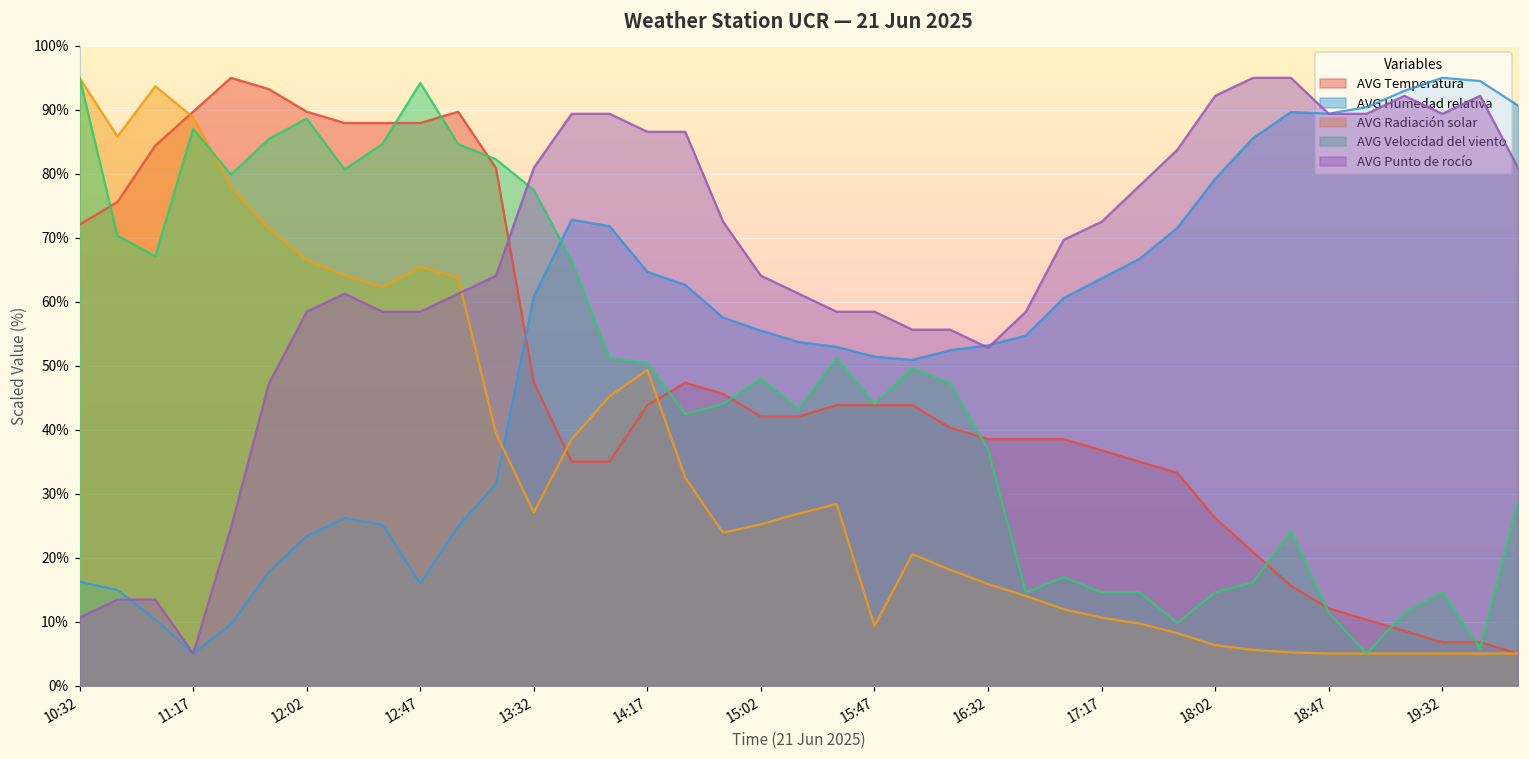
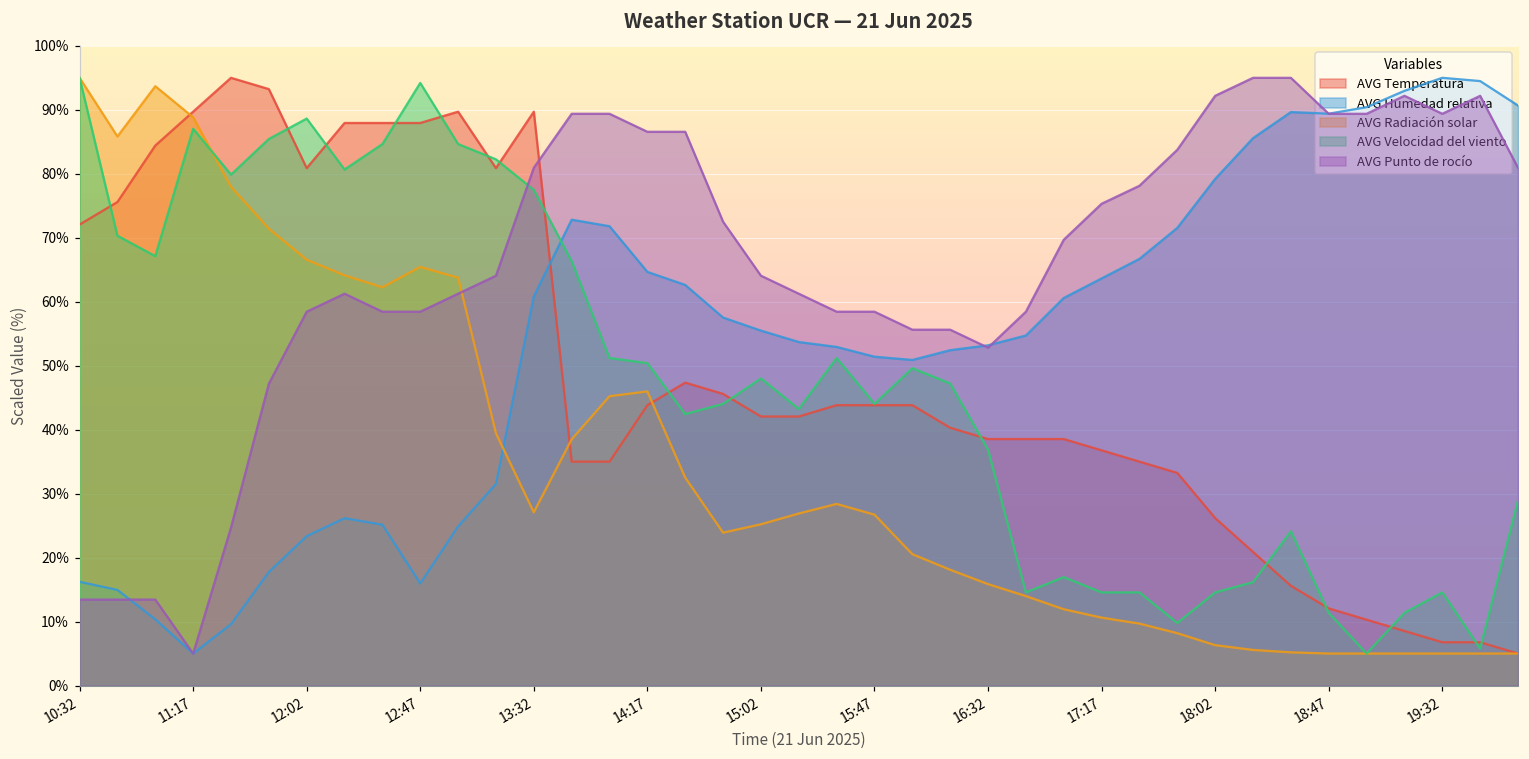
  {
    "AVG Temperatura": {
      "10:32": "72%",
      "11:17": "90%",
-     "12:02": "90%",
+     "12:02": "81%",
      "12:47": "88%",
-     "13:32": "47%",
+     "13:32": "90%",
      "14:17": "44%",
      "15:02": "42%",
      "16:32": "39%",
      "17:17": "37%",
      "18:02": "26%",
      "18:47": "12%",
      "19:32": "7%"
    },
    "AVG Humedad relativa": {
      "10:32": "16%",
      "12:02": "23%",
      "12:47": "16%",
      "13:32": "61%",
      "14:17": "65%",
      "15:02": "55%",
      "15:47": "51%",
      "17:17": "64%",
      "18:02": "79%"
    },
    "AVG Radiación solar": {
      "11:17": "89%",
      "12:02": "67%",
      "12:47": "65%",
      "13:32": "27%",
-     "14:17": "49%",
+     "14:17": "46%",
      "15:02": "25%",
-     "15:47": "9%",
+     "15:47": "27%",
      "16:32": "16%",
      "17:17": "11%",
      "18:02": "6%",
      "18:47": "5%",
      "19:32": "5%"
    },
    "AVG Velocidad del viento": {
      "11:17": "87%",
      "12:02": "89%",
      "12:47": "94%",
      "13:32": "77%",
      "14:17": "50%",
      "15:02": "48%",
      "16:32": "37%",
      "17:17": "15%",
      "18:02": "15%",
      "18:47": "11%",
      "19:32": "15%"
    },
    "AVG Punto de rocío": {
-     "10:32": "11%",
+     "10:32": "13%",
      "12:02": "58%",
      "12:47": "58%",
      "13:32": "81%",
      "14:17": "87%",
      "15:02": "64%",
      "15:47": "58%",
-     "17:17": "72%",
+     "17:17": "75%",
      "18:02": "92%"
    }
  }
